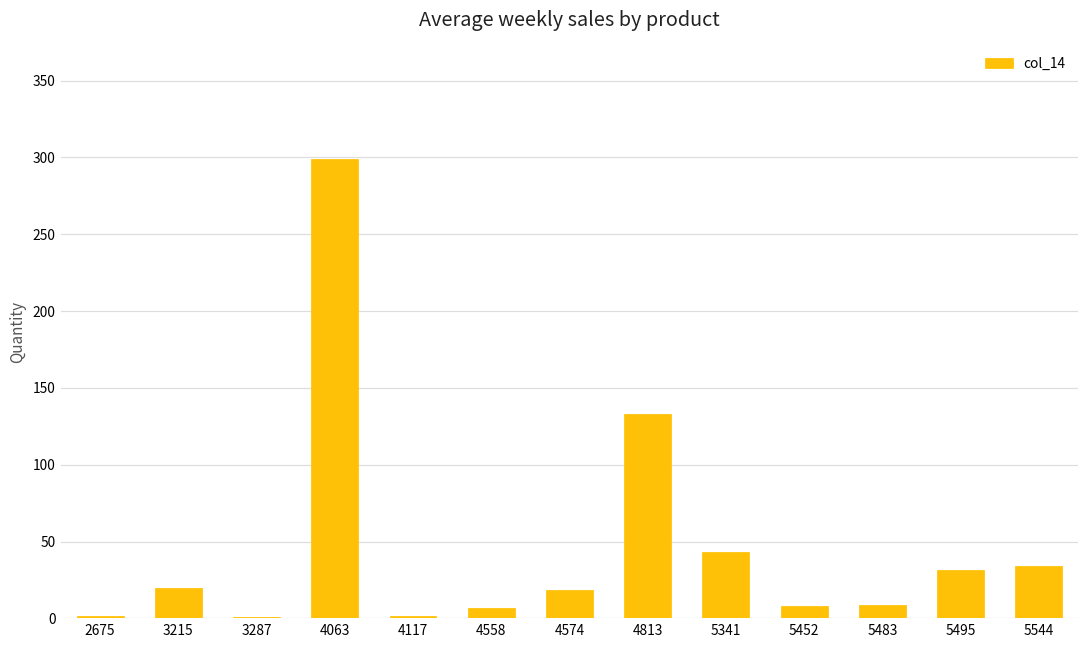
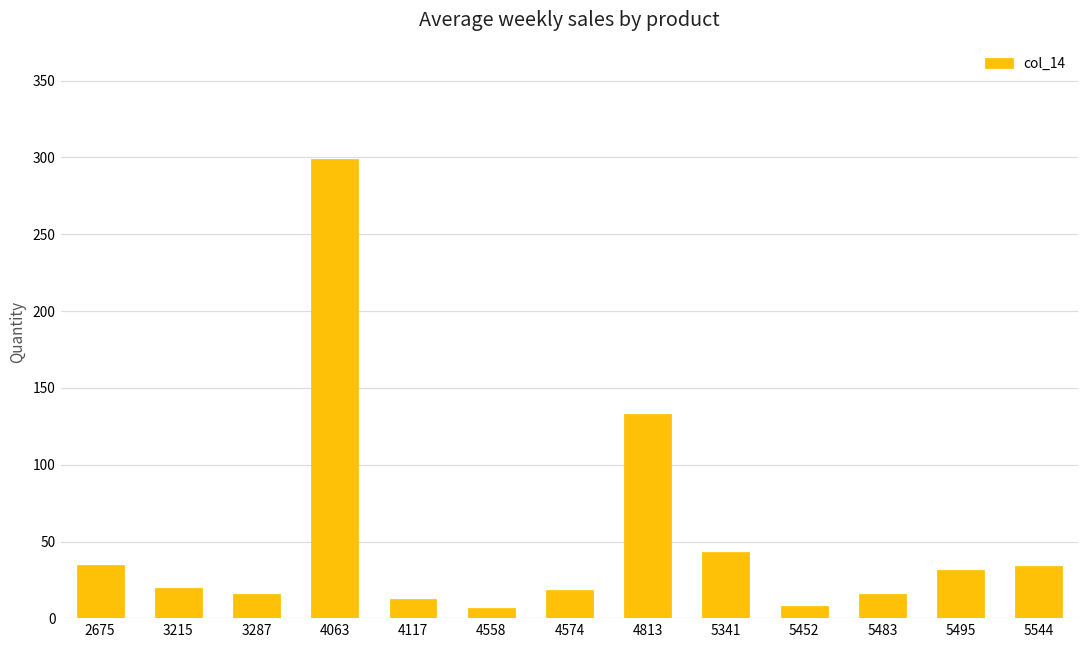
  {
-   "2675": 1,
+   "2675": 35,
    "3215": 20,
-   "3287": 1,
+   "3287": 16,
    "4063": 299,
-   "4117": 2,
+   "4117": 12,
    "4558": 7,
    "4574": 19,
    "4813": 133,
    "5341": 43,
    "5452": 8,
-   "5483": 9,
+   "5483": 16,
    "5495": 32,
    "5544": 34
  }
